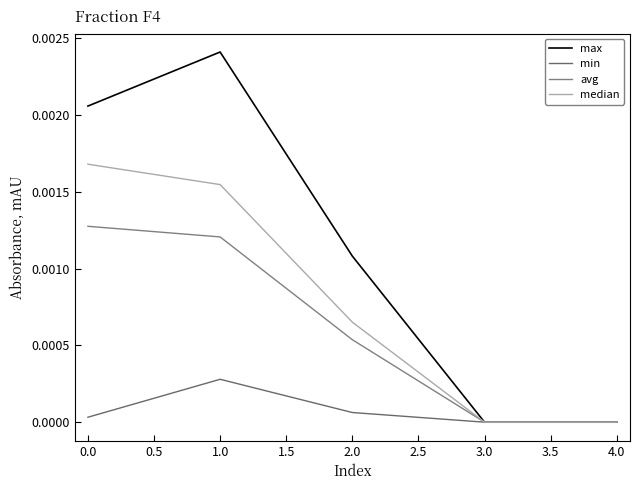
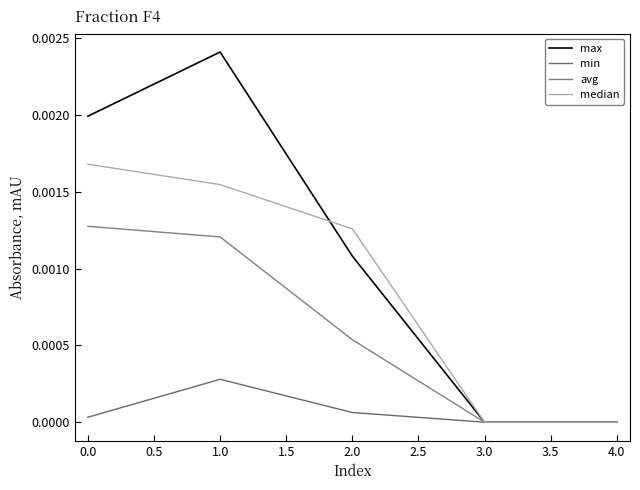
  {
    "max": {
-     "0.0": 0.00206,
+     "0.0": 0.00199,
      "1.0": 0.00241,
      "2.0": 0.00108
    },
    "median": {
      "0.0": 0.00168,
      "1.0": 0.00155,
-     "2.0": 0.00065
+     "2.0": 0.00126
    }
  }
